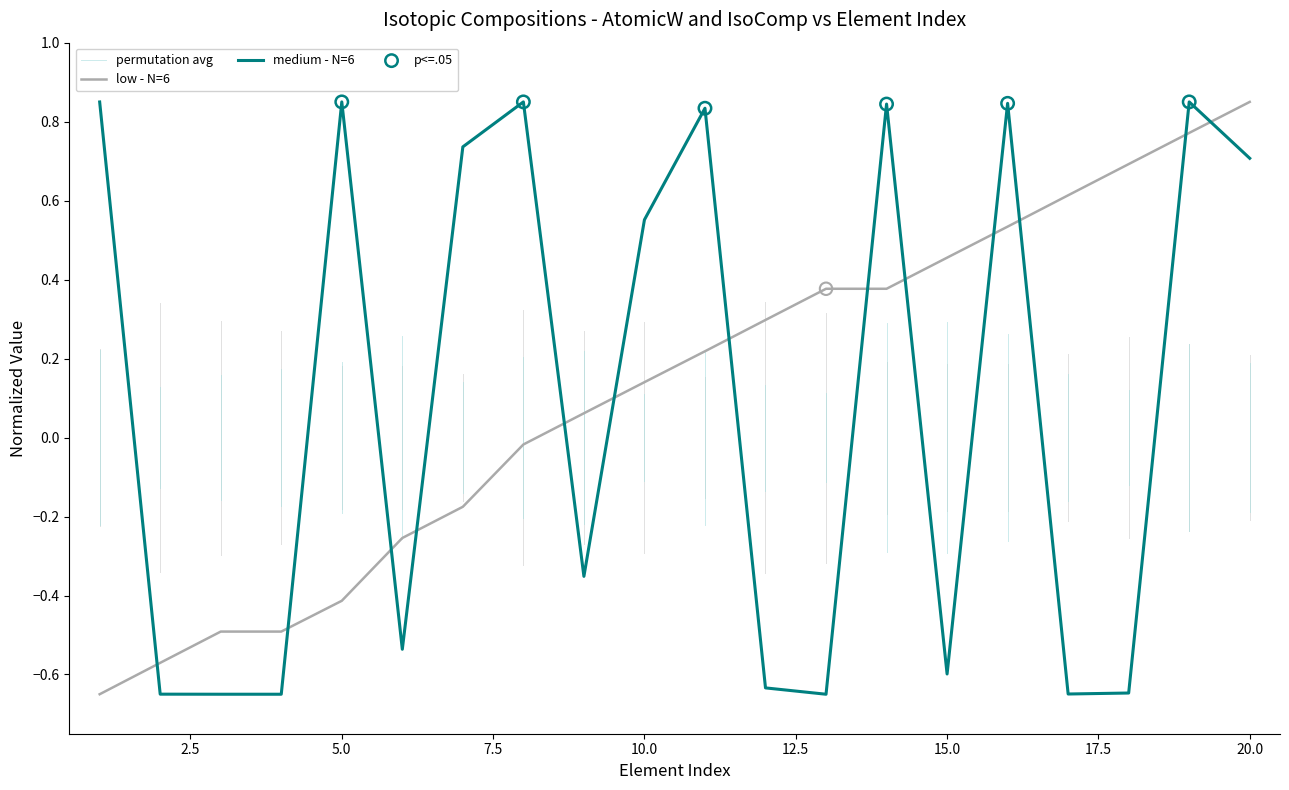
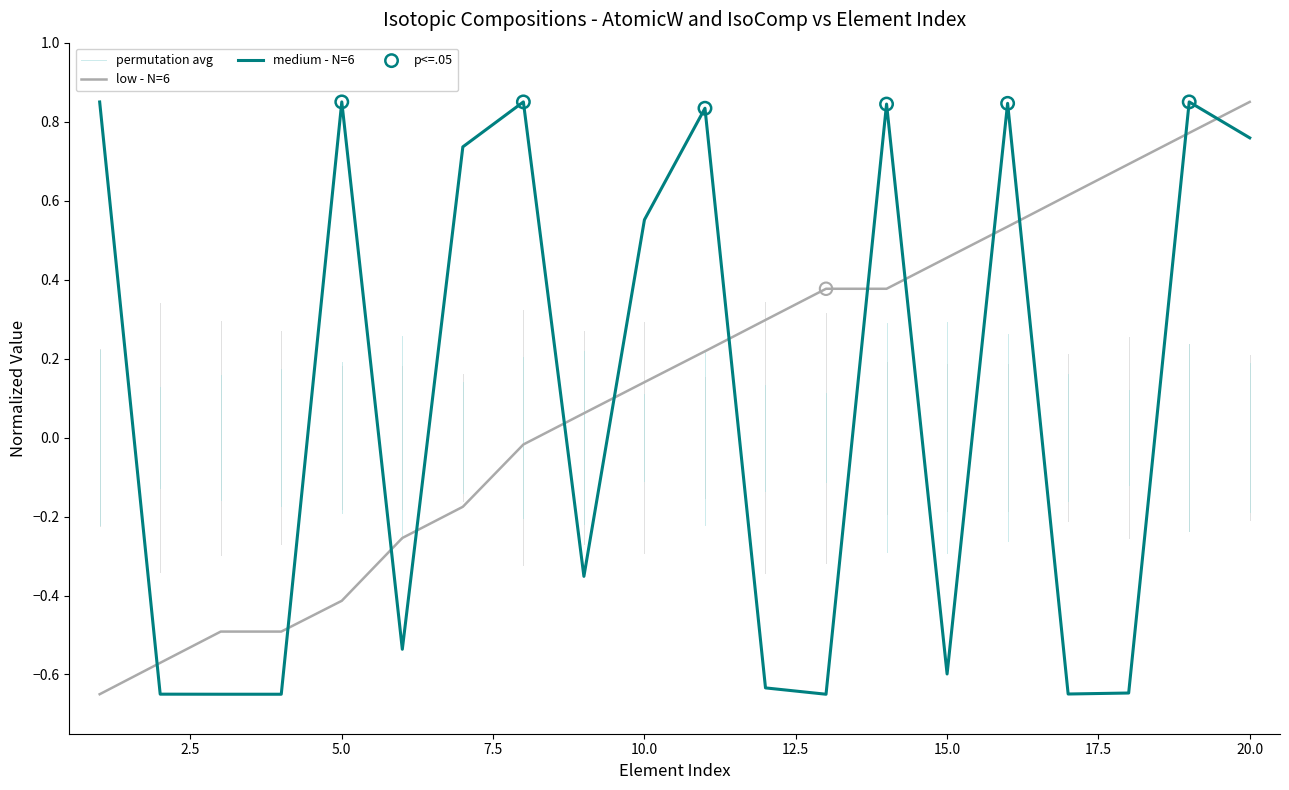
  {
    "medium - N=6": {
      "10.0": 0.55,
      "15.0": -0.60,
-     "20.0": 0.71
+     "20.0": 0.76
    }
  }
